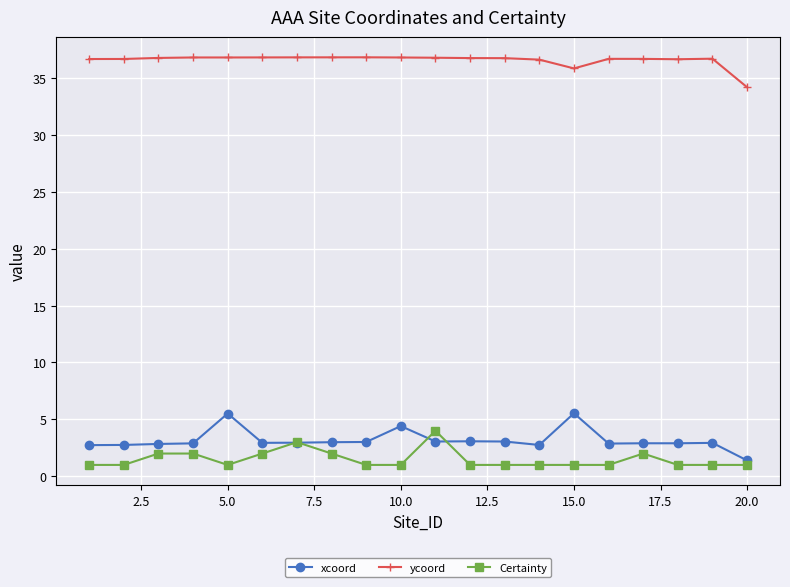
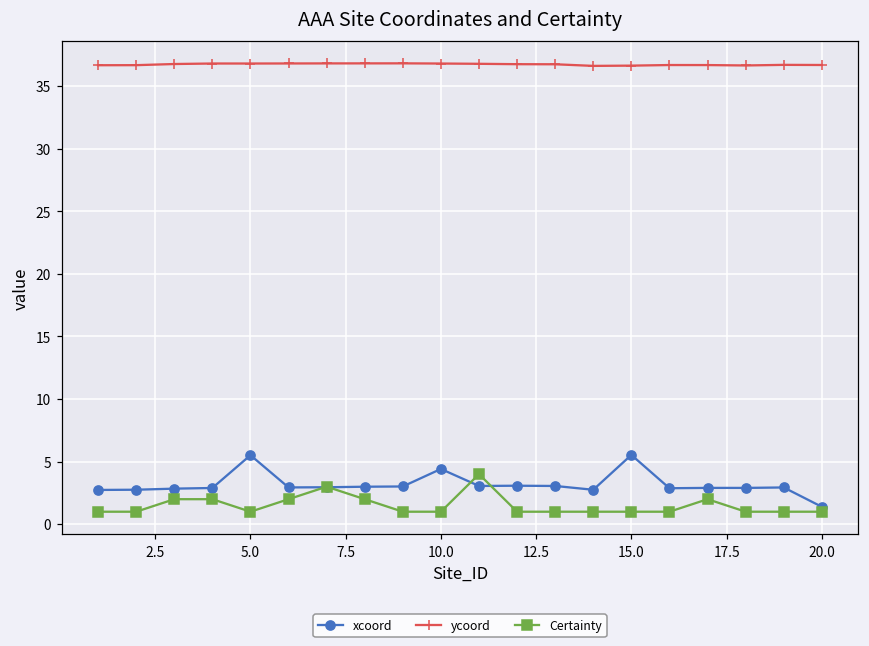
  {
    "xcoord": {
      "5.0": 5.5,
      "10.0": 4.4,
      "15.0": 5.5,
      "20.0": 1.4
    },
    "ycoord": {
      "5.0": 36.8,
      "10.0": 36.8,
-     "15.0": 35.8,
-     "20.0": 34.2
+     "15.0": 36.6,
+     "20.0": 36.7
    },
    "Certainty": {
      "5.0": 1.0,
      "10.0": 1.0,
      "15.0": 1.0,
      "20.0": 1.0
    }
  }
